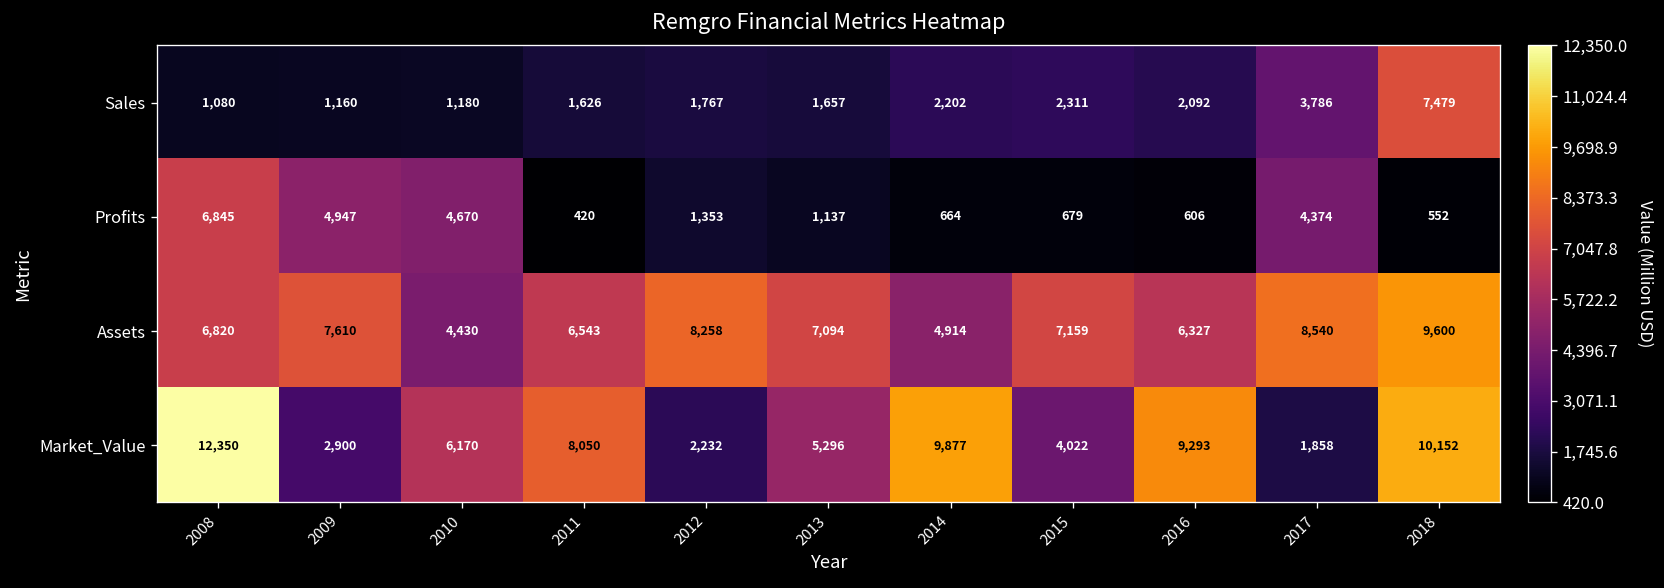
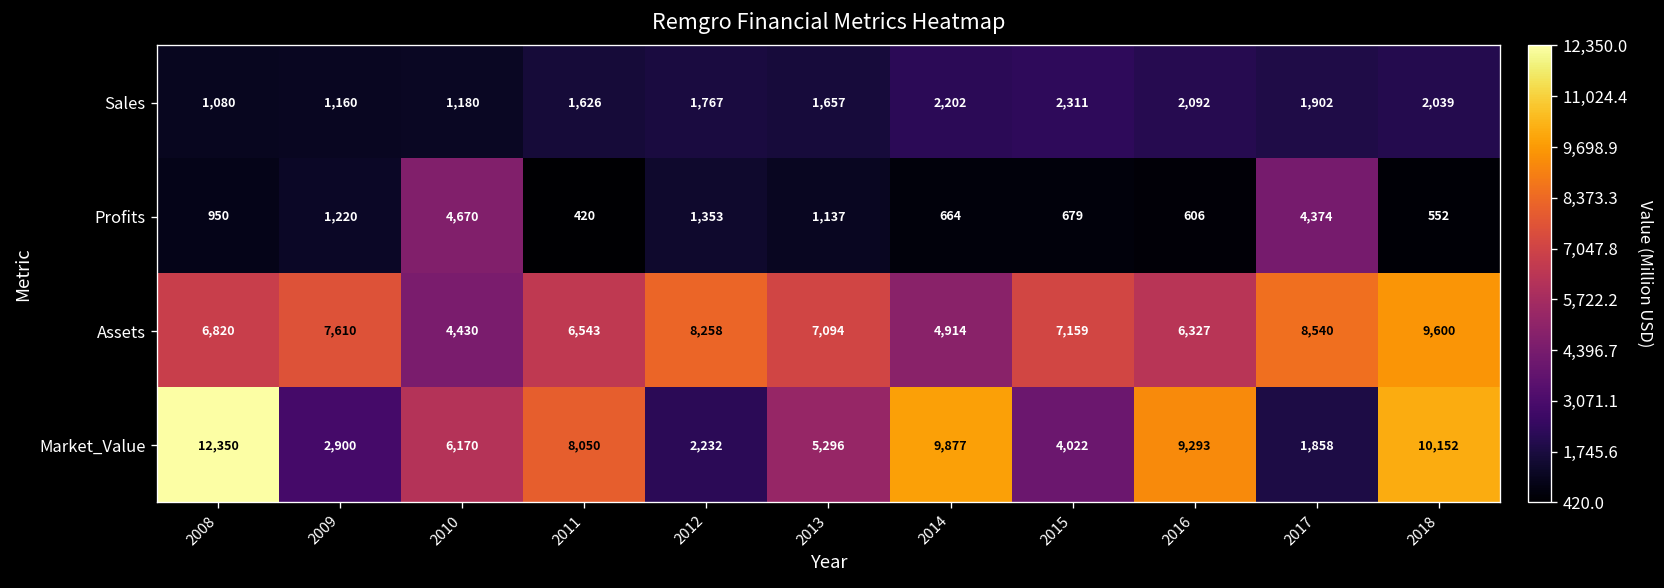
  {
    "Sales": {
      "2008": "1,080",
      "2009": "1,160",
      "2010": "1,180",
      "2011": "1,626",
      "2012": "1,767",
      "2013": "1,657",
      "2014": "2,202",
      "2015": "2,311",
      "2016": "2,092",
-     "2017": "3,786",
-     "2018": "7,479"
+     "2017": "1,902",
+     "2018": "2,039"
    },
    "Profits": {
-     "2008": "6,845",
-     "2009": "4,947",
+     "2008": "950",
+     "2009": "1,220",
      "2010": "4,670",
      "2011": "420",
      "2012": "1,353",
      "2013": "1,137",
      "2014": "664",
      "2015": "679",
      "2016": "606",
      "2017": "4,374",
      "2018": "552"
    },
    "Assets": {
      "2008": "6,820",
      "2009": "7,610",
      "2010": "4,430",
      "2011": "6,543",
      "2012": "8,258",
      "2013": "7,094",
      "2014": "4,914",
      "2015": "7,159",
      "2016": "6,327",
      "2017": "8,540",
      "2018": "9,600"
    },
    "Market_Value": {
      "2008": "12,350",
      "2009": "2,900",
      "2010": "6,170",
      "2011": "8,050",
      "2012": "2,232",
      "2013": "5,296",
      "2014": "9,877",
      "2015": "4,022",
      "2016": "9,293",
      "2017": "1,858",
      "2018": "10,152"
    }
  }
